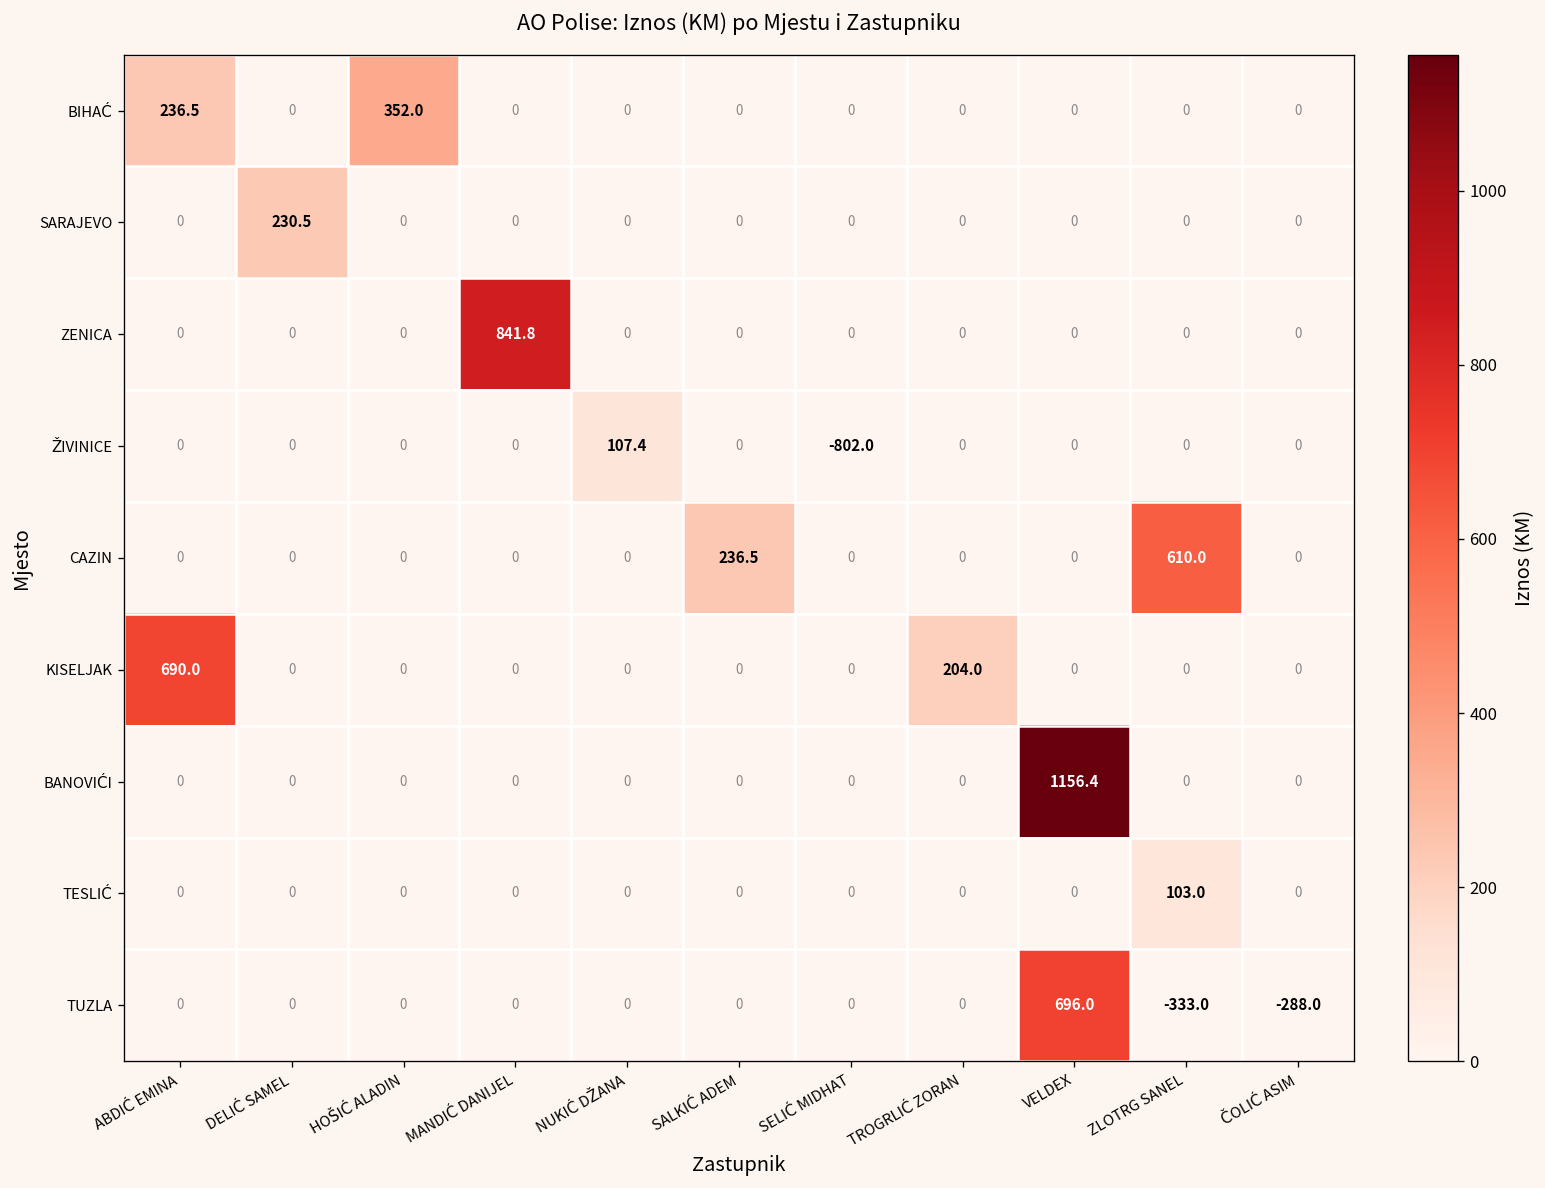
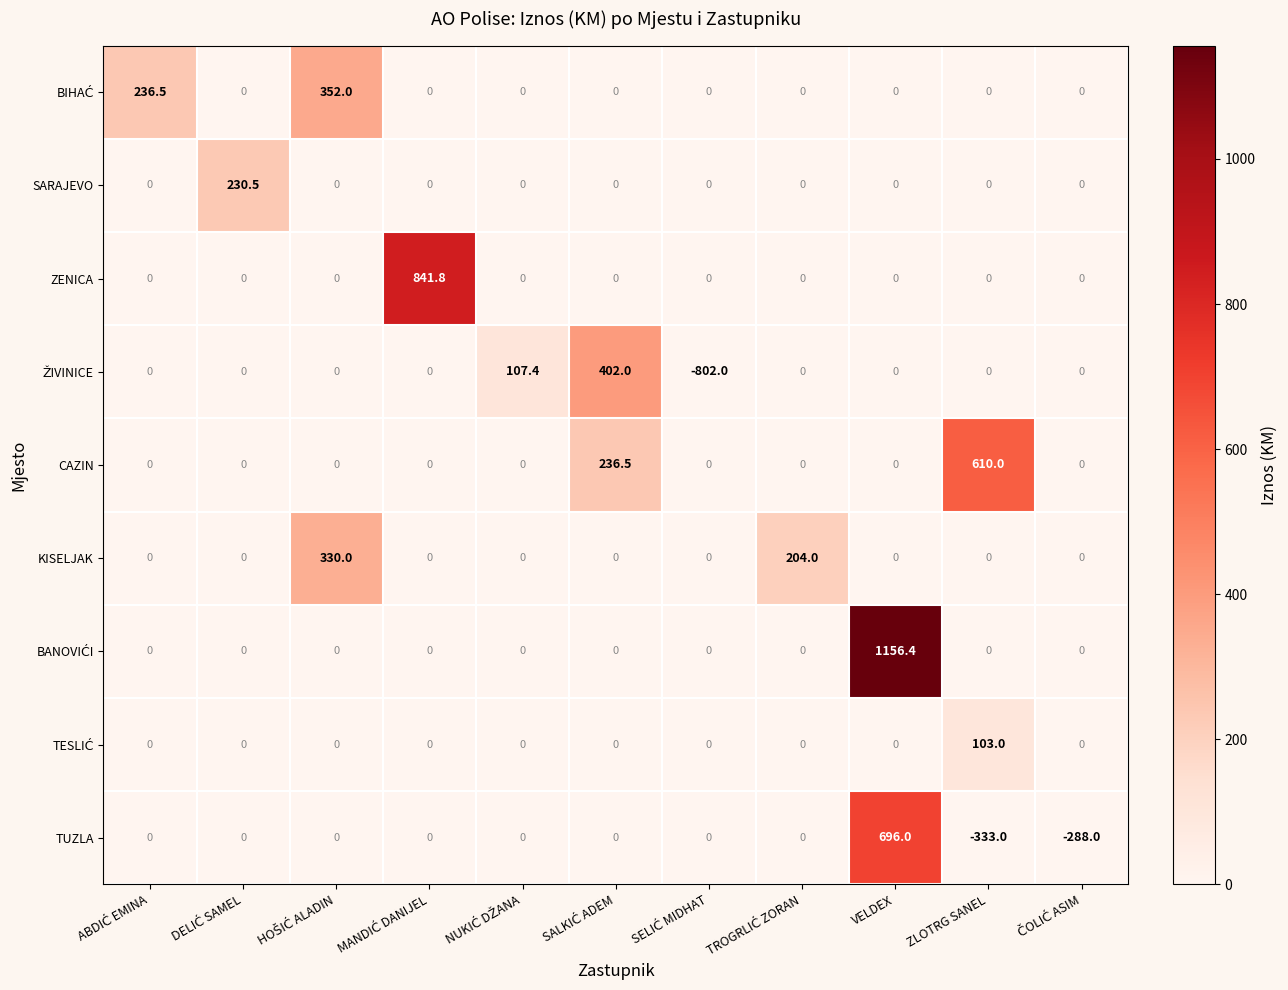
  {
    "BIHAĆ": {
      "ABDIĆ EMINA": 236.5,
      "DELIĆ SAMEL": 0,
      "HOŠIĆ ALADIN": 352.0,
      "MANDIĆ DANIJEL": 0,
      "NUKIĆ DŽANA": 0,
      "SALKIĆ ADEM": 0,
      "SELIĆ MIDHAT": 0,
      "TROGRLIĆ ZORAN": 0,
      "VELDEX": 0,
      "ZLOTRG SANEL": 0,
      "ČOLIĆ ASIM": 0
    },
    "SARAJEVO": {
      "ABDIĆ EMINA": 0,
      "DELIĆ SAMEL": 230.5,
      "HOŠIĆ ALADIN": 0,
      "MANDIĆ DANIJEL": 0,
      "NUKIĆ DŽANA": 0,
      "SALKIĆ ADEM": 0,
      "SELIĆ MIDHAT": 0,
      "TROGRLIĆ ZORAN": 0,
      "VELDEX": 0,
      "ZLOTRG SANEL": 0,
      "ČOLIĆ ASIM": 0
    },
    "ZENICA": {
      "ABDIĆ EMINA": 0,
      "DELIĆ SAMEL": 0,
      "HOŠIĆ ALADIN": 0,
      "MANDIĆ DANIJEL": 841.8,
      "NUKIĆ DŽANA": 0,
      "SALKIĆ ADEM": 0,
      "SELIĆ MIDHAT": 0,
      "TROGRLIĆ ZORAN": 0,
      "VELDEX": 0,
      "ZLOTRG SANEL": 0,
      "ČOLIĆ ASIM": 0
    },
    "ŽIVINICE": {
      "ABDIĆ EMINA": 0,
      "DELIĆ SAMEL": 0,
      "HOŠIĆ ALADIN": 0,
      "MANDIĆ DANIJEL": 0,
      "NUKIĆ DŽANA": 107.4,
-     "SALKIĆ ADEM": 0,
+     "SALKIĆ ADEM": 402.0,
      "SELIĆ MIDHAT": -802.0,
      "TROGRLIĆ ZORAN": 0,
      "VELDEX": 0,
      "ZLOTRG SANEL": 0,
      "ČOLIĆ ASIM": 0
    },
    "CAZIN": {
      "ABDIĆ EMINA": 0,
      "DELIĆ SAMEL": 0,
      "HOŠIĆ ALADIN": 0,
      "MANDIĆ DANIJEL": 0,
      "NUKIĆ DŽANA": 0,
      "SALKIĆ ADEM": 236.5,
      "SELIĆ MIDHAT": 0,
      "TROGRLIĆ ZORAN": 0,
      "VELDEX": 0,
      "ZLOTRG SANEL": 610.0,
      "ČOLIĆ ASIM": 0
    },
    "KISELJAK": {
-     "ABDIĆ EMINA": 690.0,
+     "ABDIĆ EMINA": 0,
      "DELIĆ SAMEL": 0,
-     "HOŠIĆ ALADIN": 0,
+     "HOŠIĆ ALADIN": 330.0,
      "MANDIĆ DANIJEL": 0,
      "NUKIĆ DŽANA": 0,
      "SALKIĆ ADEM": 0,
      "SELIĆ MIDHAT": 0,
      "TROGRLIĆ ZORAN": 204.0,
      "VELDEX": 0,
      "ZLOTRG SANEL": 0,
      "ČOLIĆ ASIM": 0
    },
    "BANOVIĆI": {
      "ABDIĆ EMINA": 0,
      "DELIĆ SAMEL": 0,
      "HOŠIĆ ALADIN": 0,
      "MANDIĆ DANIJEL": 0,
      "NUKIĆ DŽANA": 0,
      "SALKIĆ ADEM": 0,
      "SELIĆ MIDHAT": 0,
      "TROGRLIĆ ZORAN": 0,
      "VELDEX": 1156.4,
      "ZLOTRG SANEL": 0,
      "ČOLIĆ ASIM": 0
    },
    "TESLIĆ": {
      "ABDIĆ EMINA": 0,
      "DELIĆ SAMEL": 0,
      "HOŠIĆ ALADIN": 0,
      "MANDIĆ DANIJEL": 0,
      "NUKIĆ DŽANA": 0,
      "SALKIĆ ADEM": 0,
      "SELIĆ MIDHAT": 0,
      "TROGRLIĆ ZORAN": 0,
      "VELDEX": 0,
      "ZLOTRG SANEL": 103.0,
      "ČOLIĆ ASIM": 0
    },
    "TUZLA": {
      "ABDIĆ EMINA": 0,
      "DELIĆ SAMEL": 0,
      "HOŠIĆ ALADIN": 0,
      "MANDIĆ DANIJEL": 0,
      "NUKIĆ DŽANA": 0,
      "SALKIĆ ADEM": 0,
      "SELIĆ MIDHAT": 0,
      "TROGRLIĆ ZORAN": 0,
      "VELDEX": 696.0,
      "ZLOTRG SANEL": -333.0,
      "ČOLIĆ ASIM": -288.0
    }
  }
